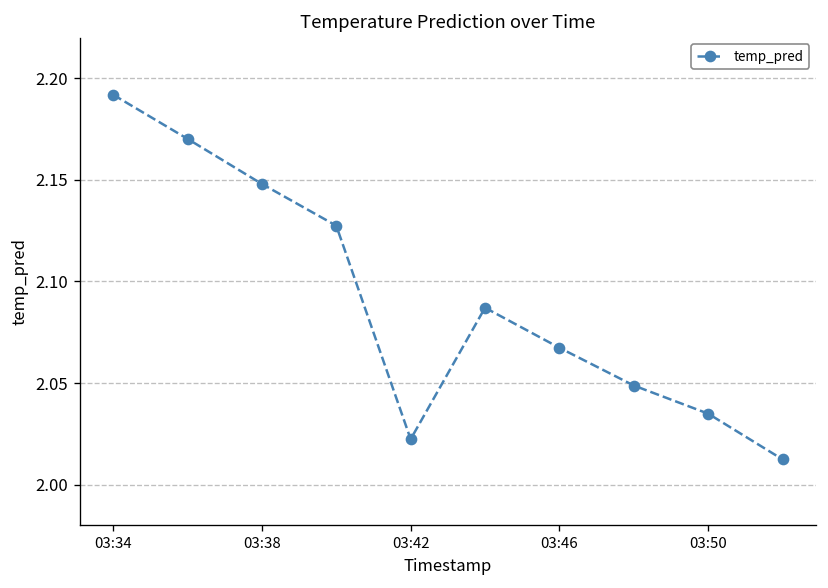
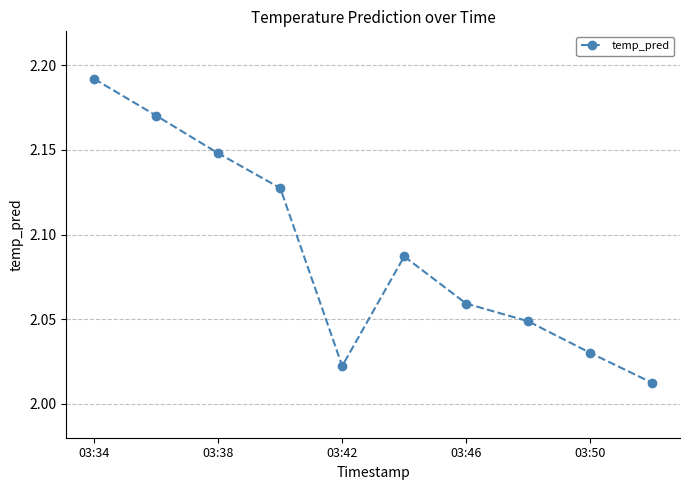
  {
    "03:34": 2.192,
    "03:38": 2.148,
    "03:42": 2.022,
-   "03:46": 2.067,
-   "03:50": 2.035
+   "03:46": 2.059,
+   "03:50": 2.030
  }
